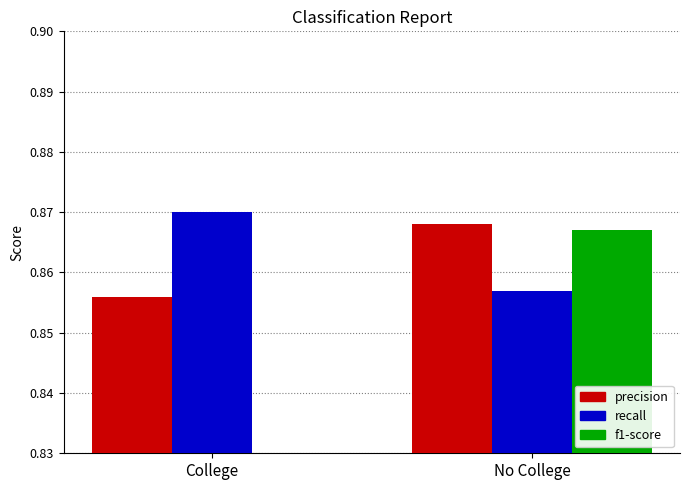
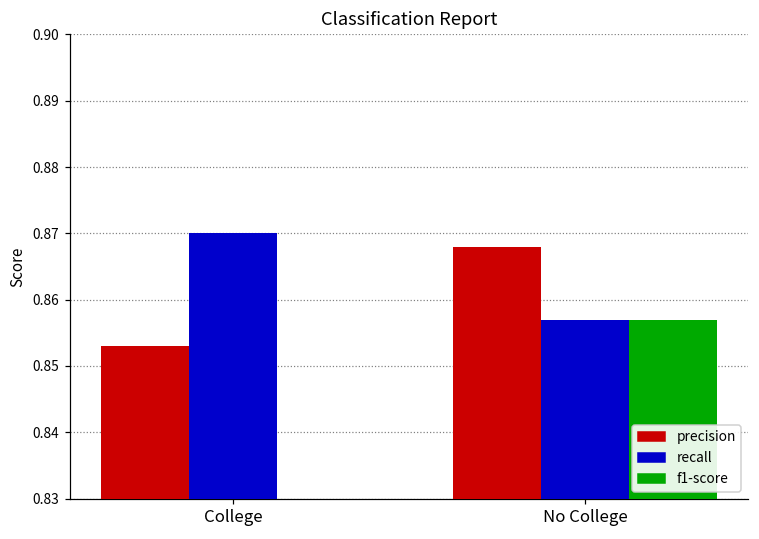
  {
    "precision": {
-     "College": 0.856,
+     "College": 0.853,
      "No College": 0.868
    },
    "recall": {
      "College": 0.870,
      "No College": 0.857
    },
    "f1-score": {
-     "No College": 0.867
+     "No College": 0.857
    }
  }
